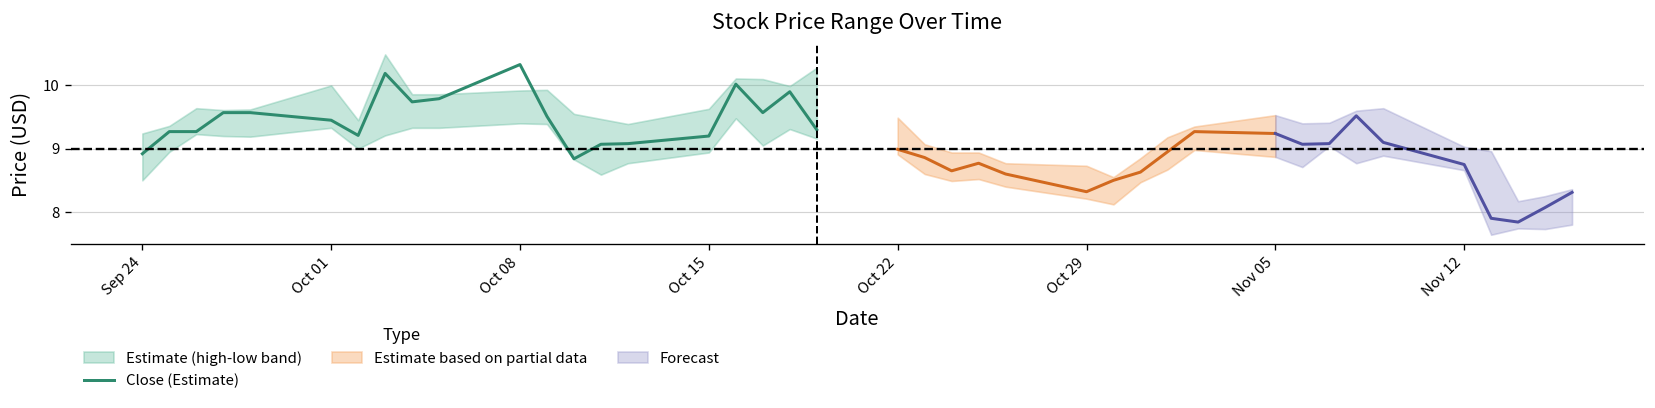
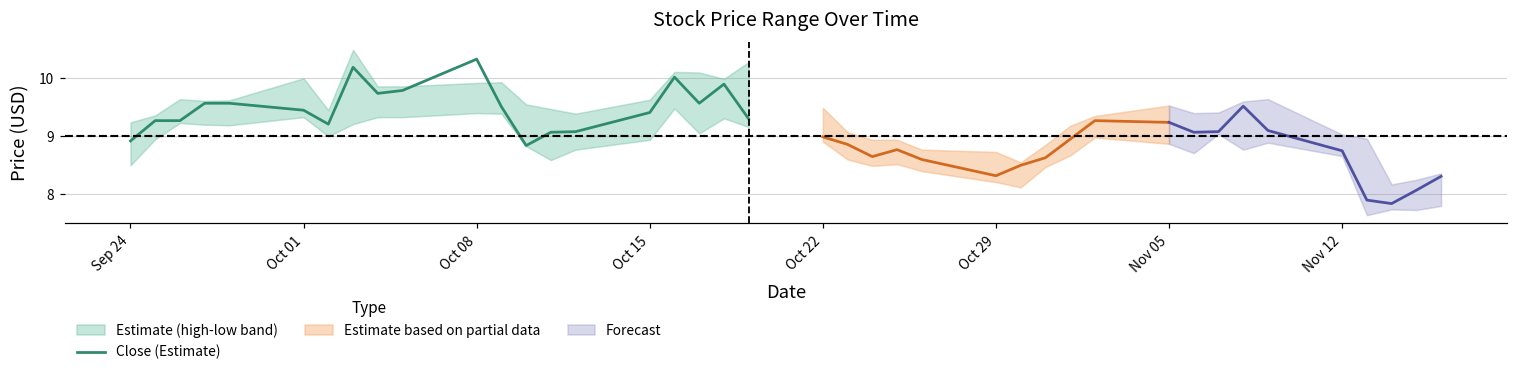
  {
    "Close (Estimate)": {
      "Sep 24": 8.9,
      "Oct 01": 9.5,
      "Oct 08": 10.3,
-     "Oct 15": 9.2
+     "Oct 15": 9.4
    }
  }
